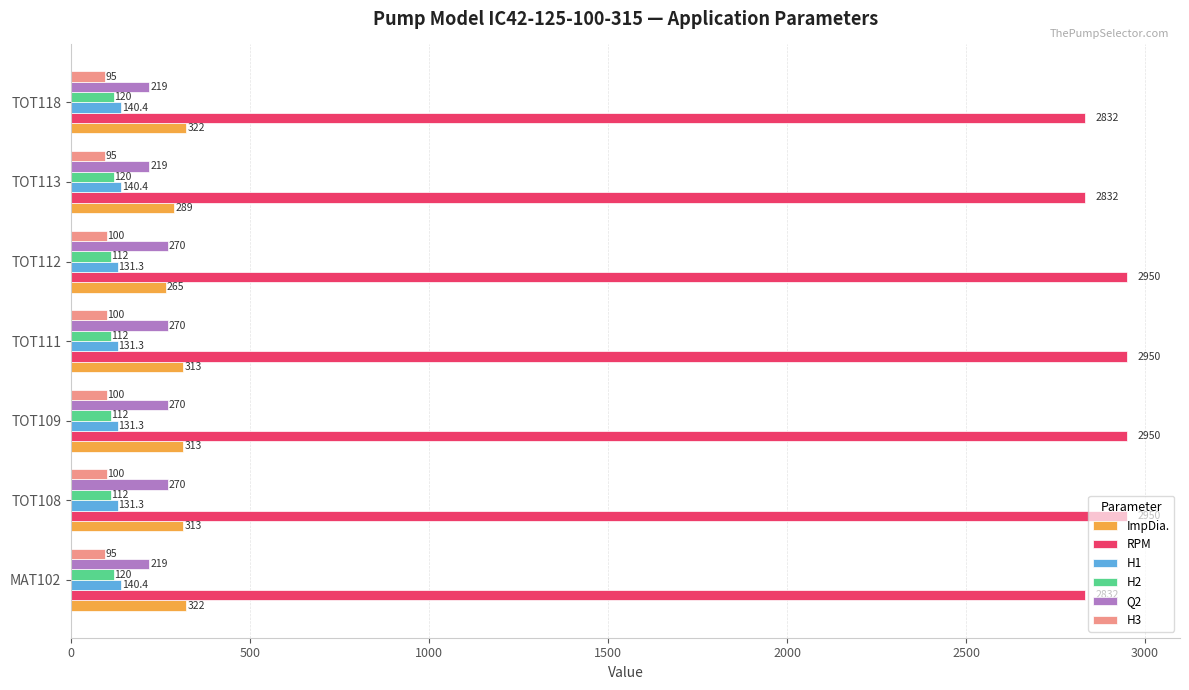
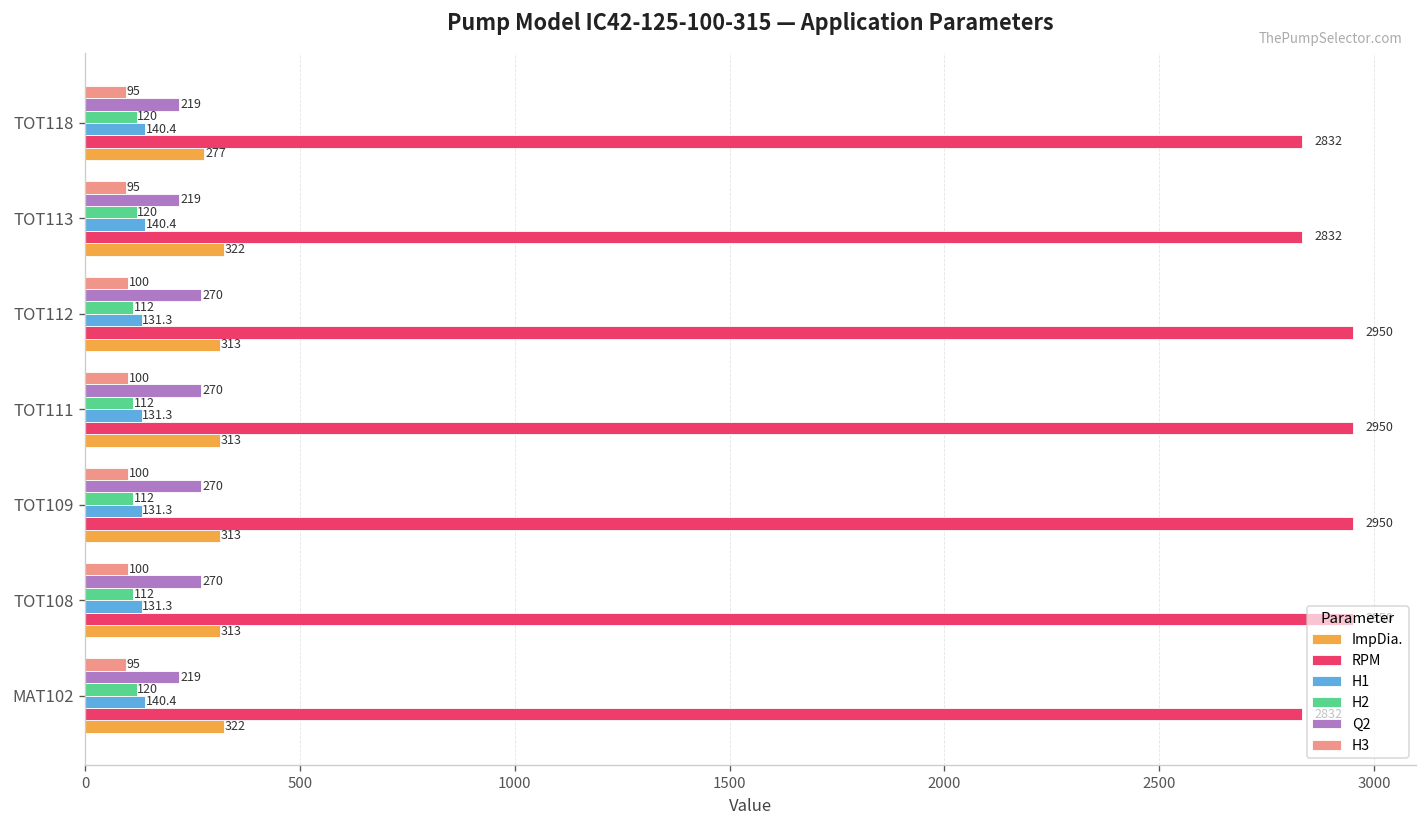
  {
    "ImpDia.": {
-     "TOT118": 322,
-     "TOT113": 289,
-     "TOT112": 265,
+     "TOT118": 277,
+     "TOT113": 322,
+     "TOT112": 313,
      "TOT111": 313,
      "TOT109": 313,
      "TOT108": 313,
      "MAT102": 322
    },
    "RPM": {
      "TOT118": 2832,
      "TOT113": 2832,
      "TOT112": 2950,
      "TOT111": 2950,
      "TOT109": 2950
    },
    "H1": {
      "TOT118": 140.4,
      "TOT113": 140.4,
      "TOT112": 131.3,
      "TOT111": 131.3,
      "TOT109": 131.3,
      "TOT108": 131.3,
      "MAT102": 140.4
    },
    "H2": {
      "TOT118": 120,
      "TOT113": 120,
      "TOT112": 112,
      "TOT111": 112,
      "TOT109": 112,
      "TOT108": 112,
      "MAT102": 120
    },
    "Q2": {
      "TOT118": 219,
      "TOT113": 219,
      "TOT112": 270,
      "TOT111": 270,
      "TOT109": 270,
      "TOT108": 270,
      "MAT102": 219
    },
    "H3": {
      "TOT118": 95,
      "TOT113": 95,
      "TOT112": 100,
      "TOT111": 100,
      "TOT109": 100,
      "TOT108": 100,
      "MAT102": 95
    }
  }
